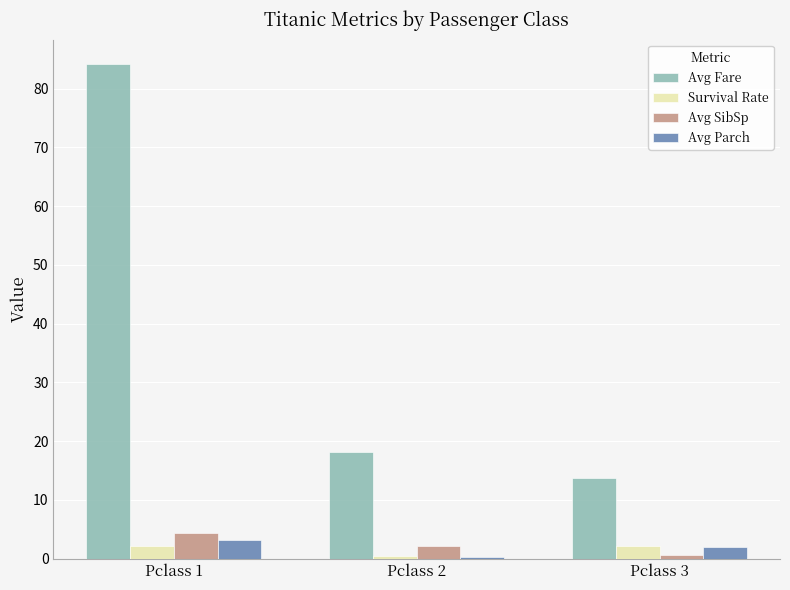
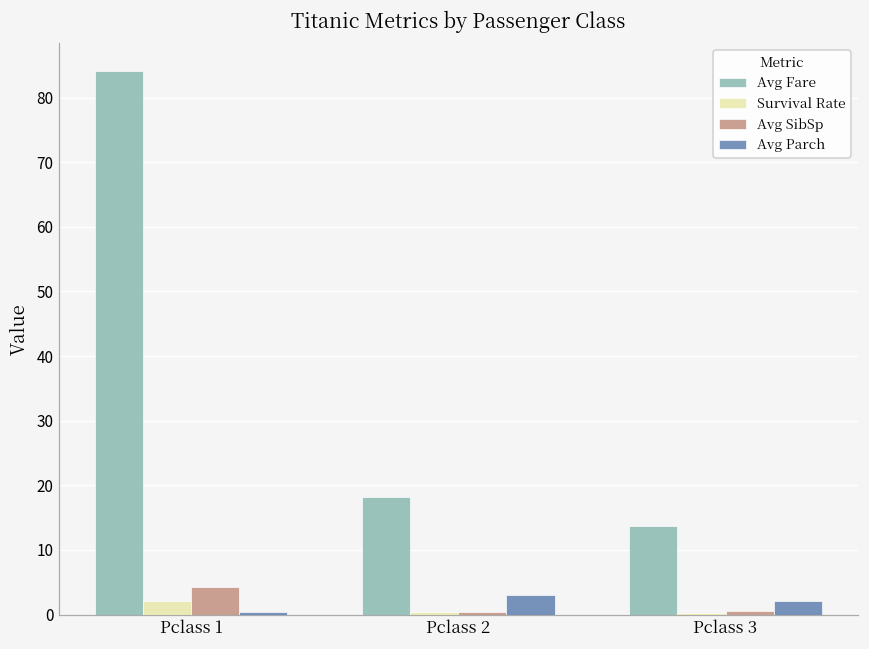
  {
    "Avg Fare": {
      "Pclass 1": 84,
      "Pclass 2": 18,
      "Pclass 3": 14
    },
    "Survival Rate": {
      "Pclass 1": 2,
      "Pclass 2": 0,
-     "Pclass 3": 2
+     "Pclass 3": 0
    },
    "Avg SibSp": {
      "Pclass 1": 4,
-     "Pclass 2": 2,
+     "Pclass 2": 0,
      "Pclass 3": 1
    },
    "Avg Parch": {
-     "Pclass 1": 3,
-     "Pclass 2": 0,
+     "Pclass 1": 0,
+     "Pclass 2": 3,
      "Pclass 3": 2
    }
  }
